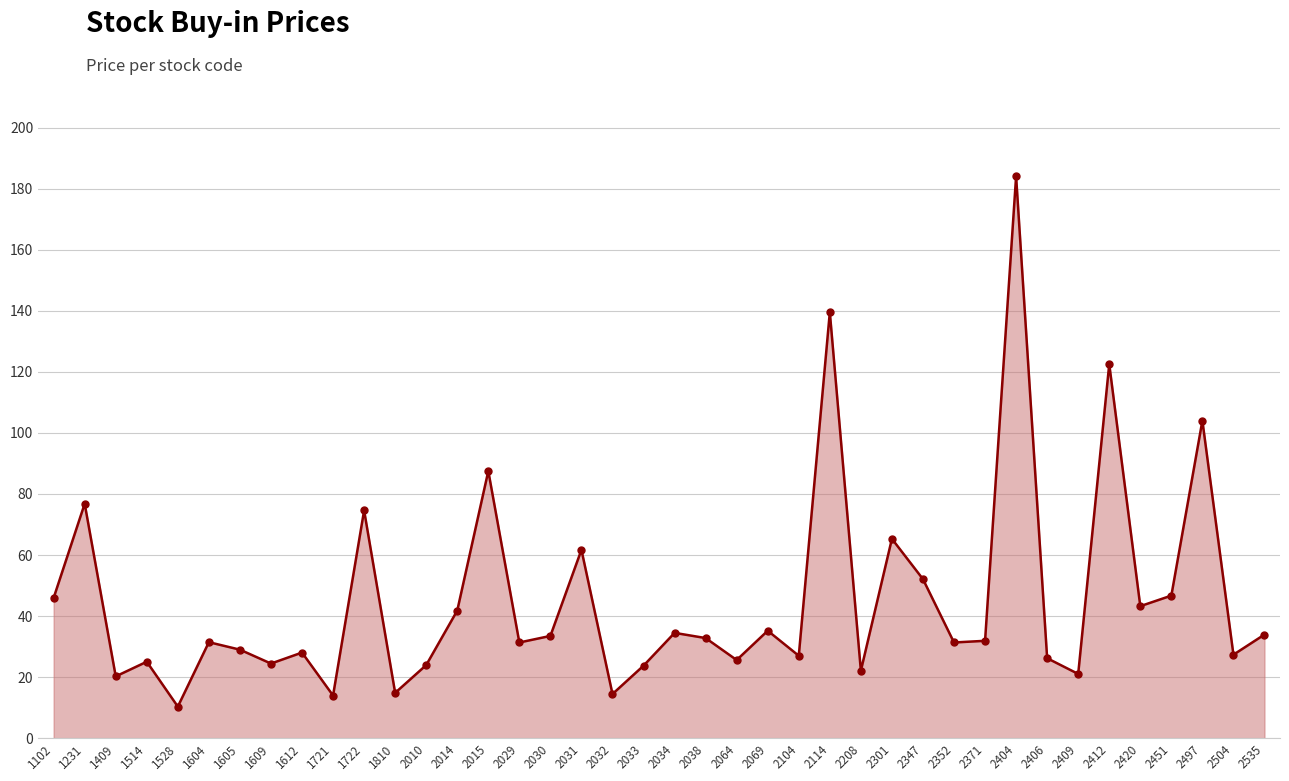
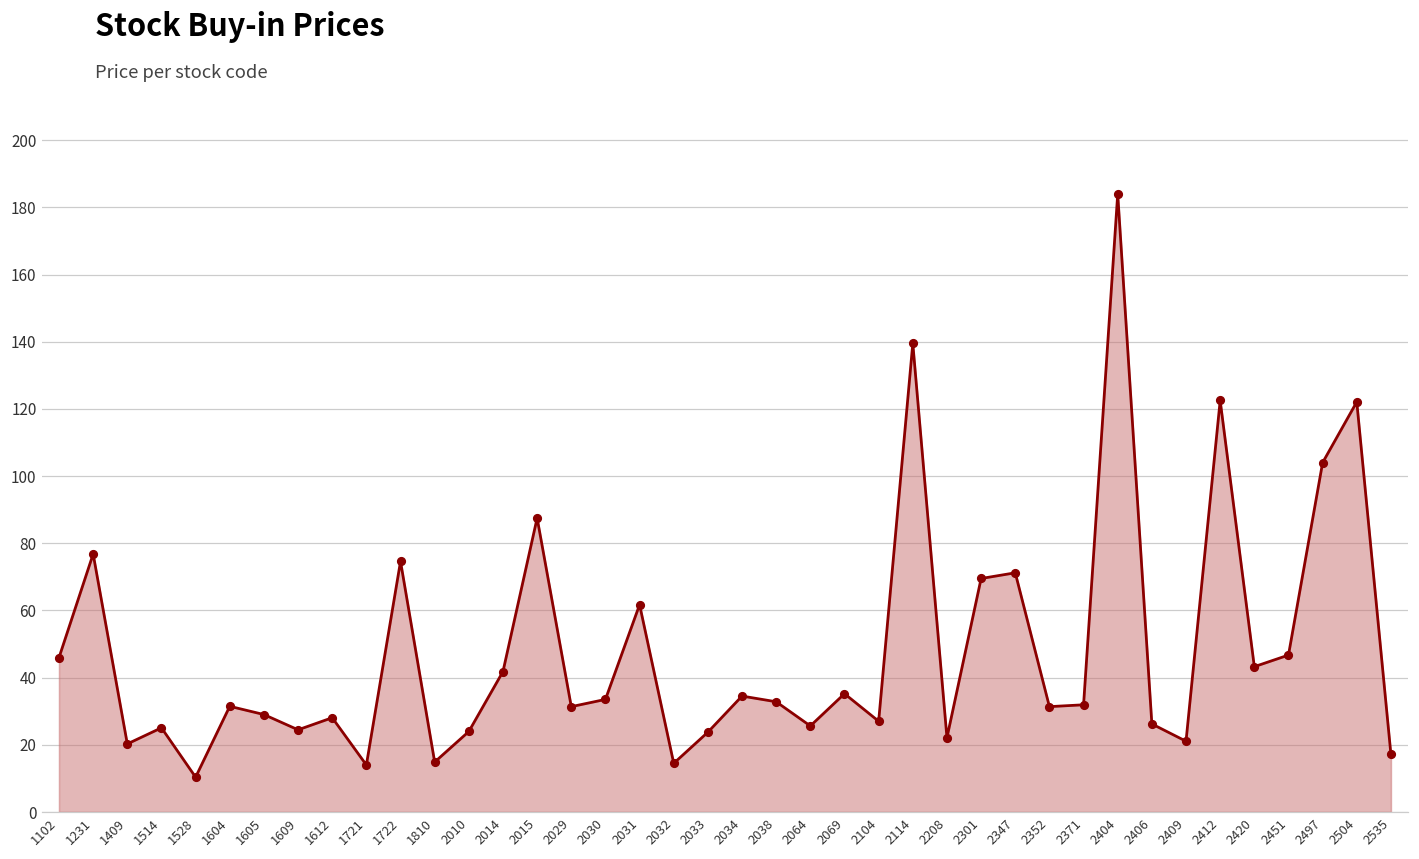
  {
    "1102": 46,
    "1231": 77,
    "1409": 20,
    "1514": 25,
    "1528": 10,
    "1604": 31,
    "1605": 29,
    "1609": 24,
    "1612": 28,
    "1721": 14,
    "1722": 75,
    "1810": 15,
    "2010": 24,
    "2014": 42,
    "2015": 88,
    "2029": 31,
    "2030": 34,
    "2031": 62,
    "2032": 14,
    "2033": 24,
    "2034": 35,
    "2038": 33,
    "2064": 26,
    "2069": 35,
    "2104": 27,
    "2114": 140,
    "2208": 22,
-   "2301": 65,
-   "2347": 52,
+   "2301": 70,
+   "2347": 71,
    "2352": 31,
    "2371": 32,
    "2404": 184,
    "2406": 26,
    "2409": 21,
    "2412": 123,
    "2420": 43,
    "2451": 47,
    "2497": 104,
-   "2504": 27,
-   "2535": 34
+   "2504": 122,
+   "2535": 17
  }
